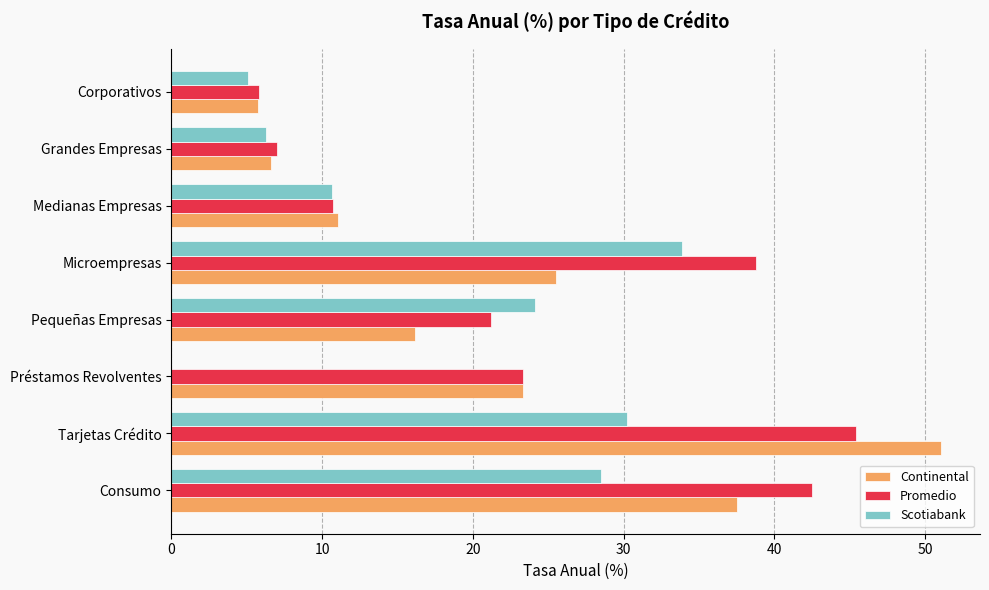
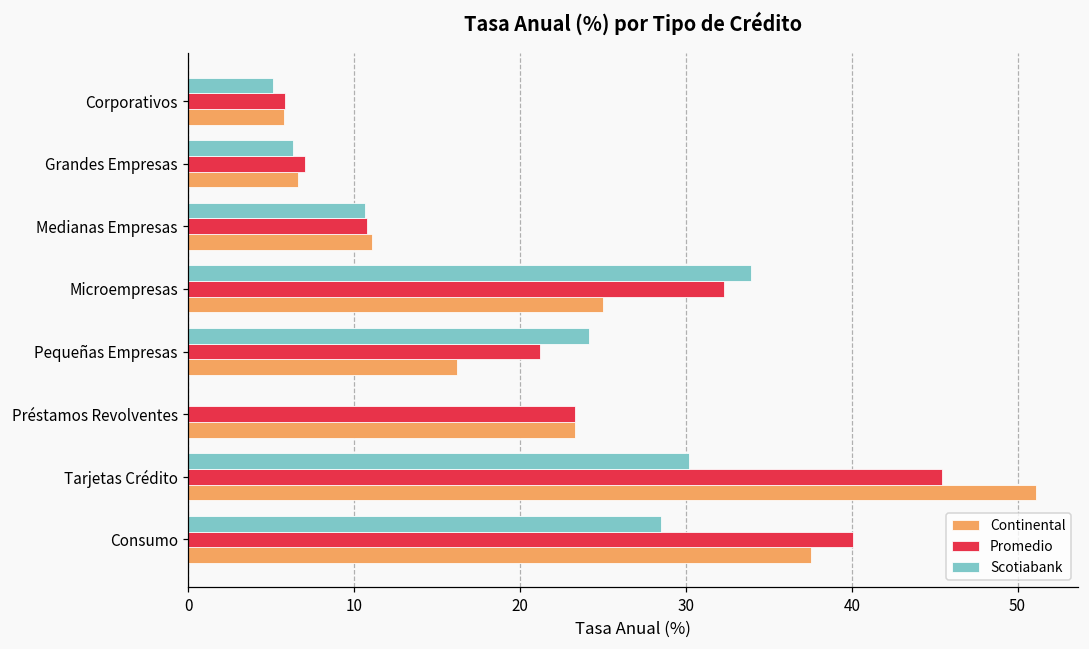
  {
    "Continental": {
      "Corporativos": 5.8,
      "Grandes Empresas": 6.6,
      "Medianas Empresas": 11.1,
-     "Microempresas": 25.5,
+     "Microempresas": 25.0,
      "Pequeñas Empresas": 16.2,
      "Préstamos Revolventes": 23.3,
      "Tarjetas Crédito": 51.1,
      "Consumo": 37.6
    },
    "Promedio": {
      "Corporativos": 5.8,
      "Grandes Empresas": 7.0,
      "Medianas Empresas": 10.7,
-     "Microempresas": 38.8,
+     "Microempresas": 32.3,
      "Pequeñas Empresas": 21.2,
      "Préstamos Revolventes": 23.3,
      "Tarjetas Crédito": 45.4,
-     "Consumo": 42.5
+     "Consumo": 40.1
    },
    "Scotiabank": {
      "Corporativos": 5.1,
      "Grandes Empresas": 6.3,
      "Medianas Empresas": 10.7,
      "Microempresas": 33.9,
      "Pequeñas Empresas": 24.2,
      "Préstamos Revolventes": 0.0,
      "Tarjetas Crédito": 30.2,
      "Consumo": 28.5
    }
  }
